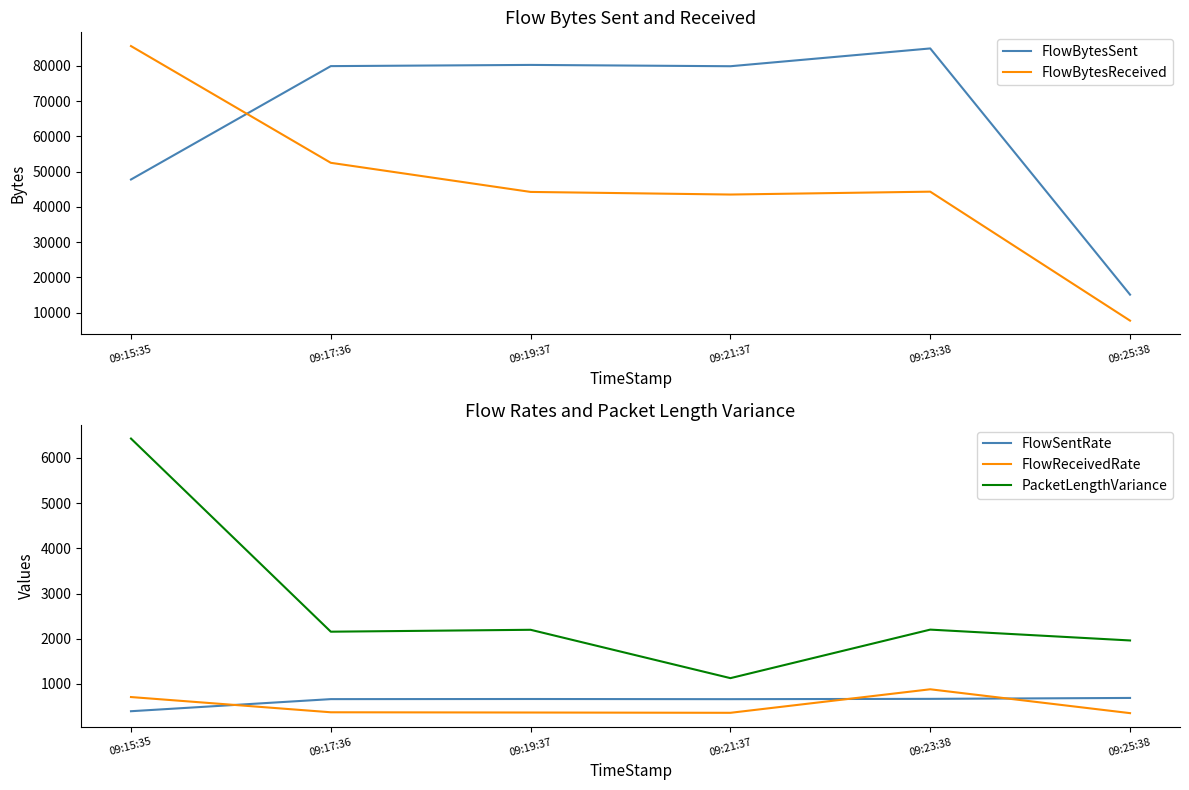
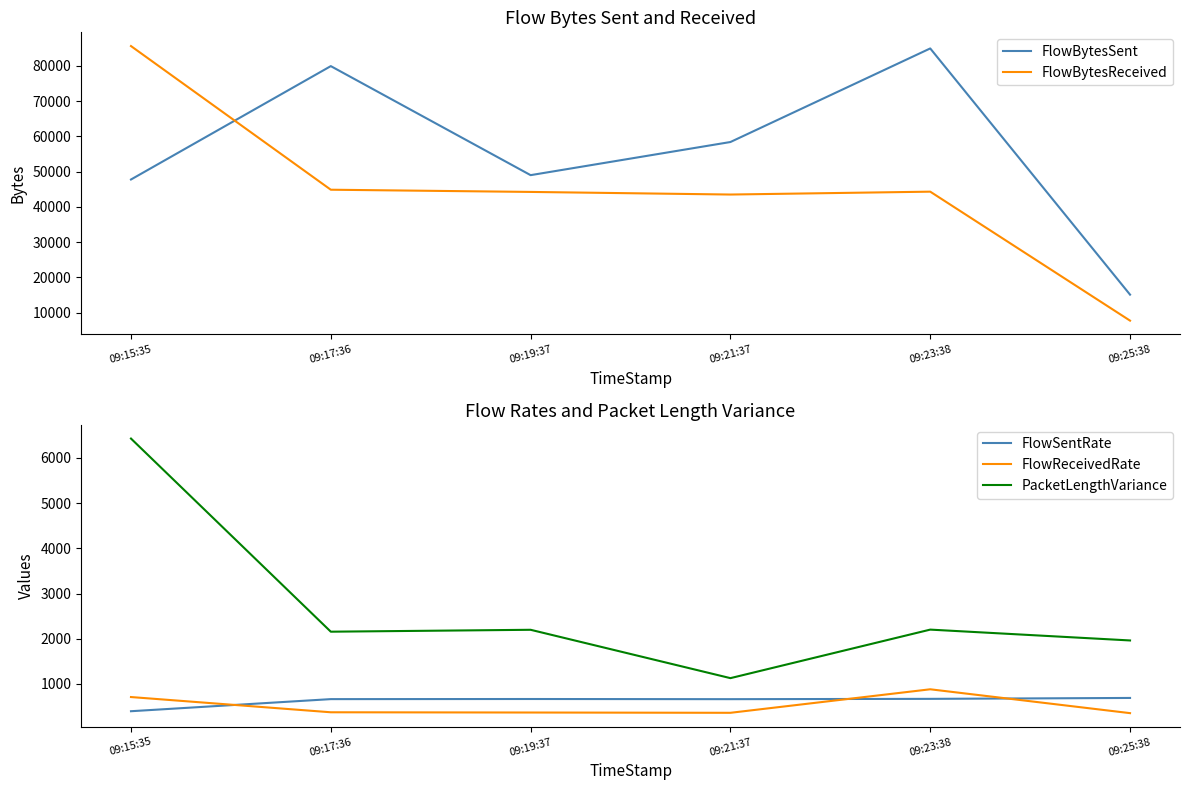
  {
    "Flow Bytes Sent and Received": {
      "FlowBytesSent": {
        "09:15:35": 48000,
        "09:17:36": 80000,
-       "09:19:37": 80000,
-       "09:21:37": 80000,
+       "09:19:37": 49000,
+       "09:21:37": 58000,
        "09:23:38": 85000,
        "09:25:38": 15000
      },
      "FlowBytesReceived": {
        "09:15:35": 86000,
-       "09:17:36": 52000,
+       "09:17:36": 45000,
        "09:19:37": 44000,
        "09:21:37": 44000,
        "09:23:38": 44000,
        "09:25:38": 8000
      }
    },
    "Flow Rates and Packet Length Variance": {
      "FlowSentRate": {
        "09:15:35": 400,
        "09:17:36": 700,
        "09:19:37": 700,
        "09:21:37": 700,
        "09:23:38": 700,
        "09:25:38": 700
      },
      "FlowReceivedRate": {
        "09:15:35": 700,
        "09:17:36": 400,
        "09:19:37": 400,
        "09:21:37": 400,
        "09:23:38": 900,
        "09:25:38": 400
      },
      "PacketLengthVariance": {
        "09:15:35": 6400,
        "09:17:36": 2200,
        "09:19:37": 2200,
        "09:21:37": 1100,
        "09:23:38": 2200,
        "09:25:38": 2000
      }
    }
  }
